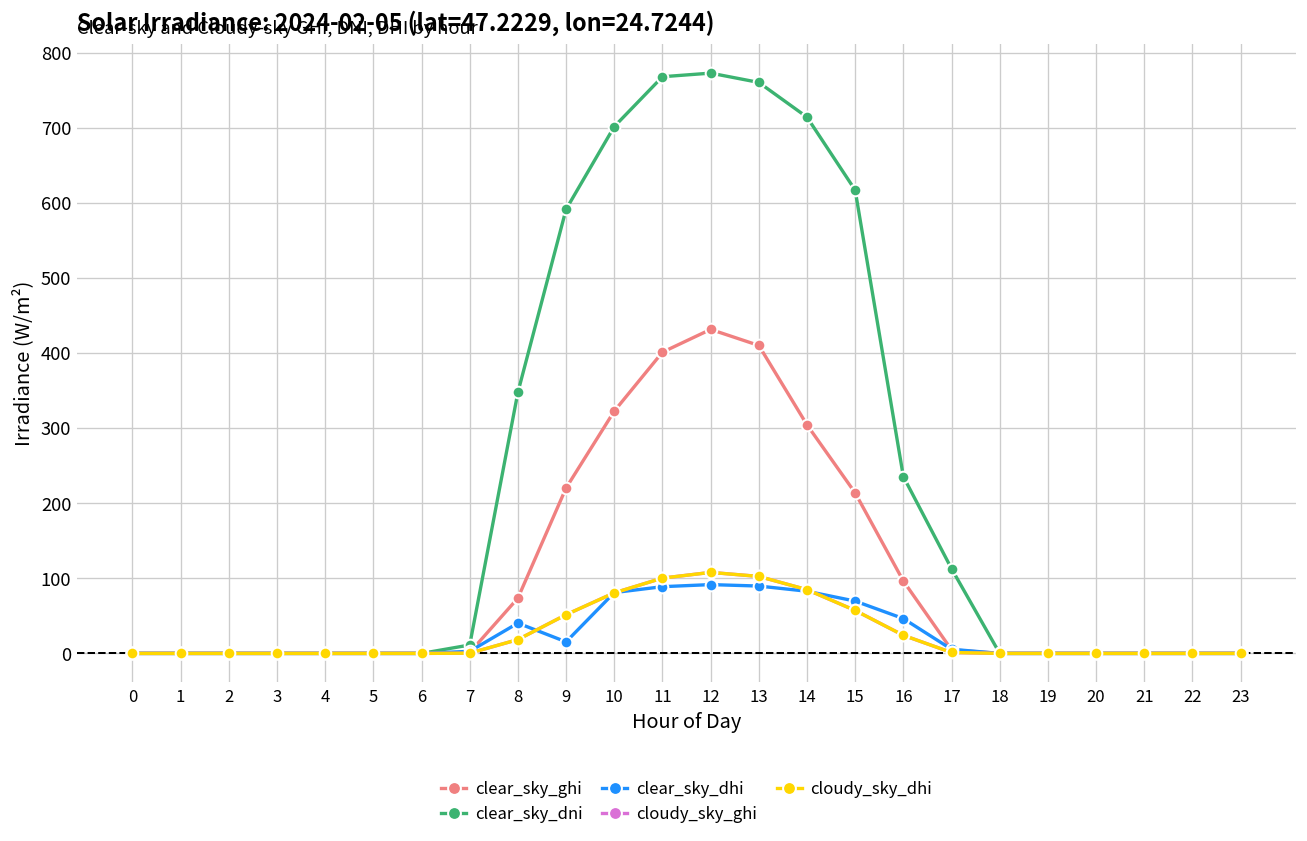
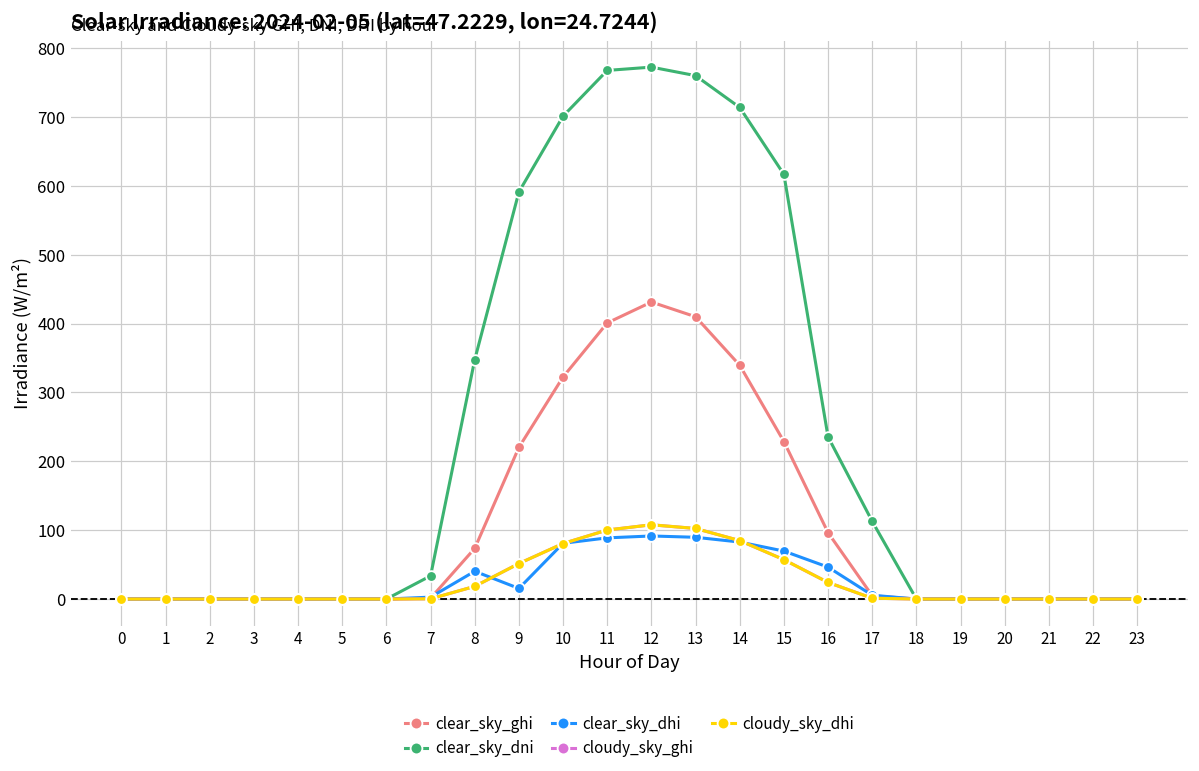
  {
    "clear_sky_ghi": {
      "8": 70,
      "9": 220,
      "10": 320,
      "11": 400,
      "12": 430,
      "13": 410,
-     "14": 300,
-     "15": 210,
+     "14": 340,
+     "15": 230,
      "16": 100
    },
    "clear_sky_dni": {
-     "7": 10,
+     "7": 30,
      "8": 350,
      "9": 590,
      "10": 700,
      "11": 770,
      "12": 770,
      "13": 760,
      "14": 710,
      "15": 620,
      "16": 240,
      "17": 110
    },
    "clear_sky_dhi": {
      "8": 40,
      "9": 20,
      "11": 90,
      "12": 90,
      "13": 90,
      "15": 70,
      "16": 50
    },
    "cloudy_sky_dhi": {
      "8": 20,
      "9": 50,
      "11": 100,
      "12": 110,
      "13": 100,
      "15": 60,
      "16": 20
    }
  }
